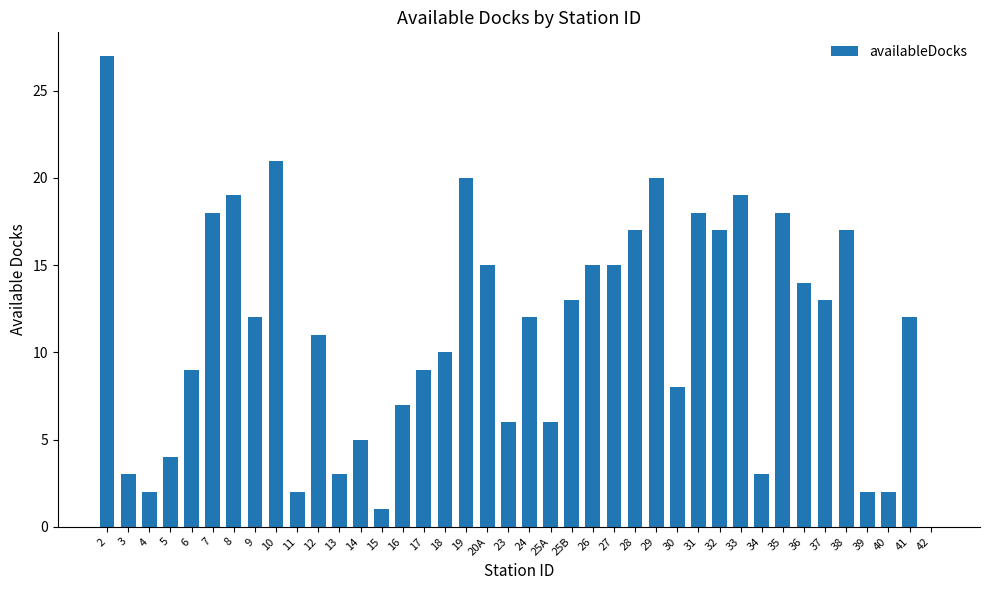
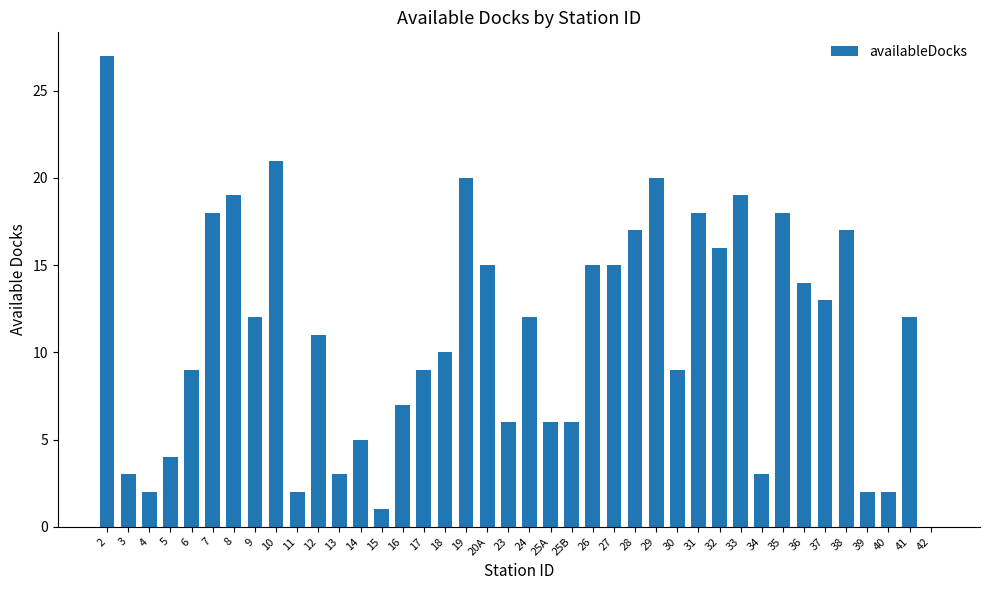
  {
    "2": 27,
    "3": 3,
    "4": 2,
    "5": 4,
    "6": 9,
    "7": 18,
    "8": 19,
    "9": 12,
    "10": 21,
    "11": 2,
    "12": 11,
    "13": 3,
    "14": 5,
    "15": 1,
    "16": 7,
    "17": 9,
    "18": 10,
    "19": 20,
    "20A": 15,
    "23": 6,
    "24": 12,
    "25A": 6,
-   "25B": 13,
+   "25B": 6,
    "26": 15,
    "27": 15,
    "28": 17,
    "29": 20,
-   "30": 8,
+   "30": 9,
    "31": 18,
-   "32": 17,
+   "32": 16,
    "33": 19,
    "34": 3,
    "35": 18,
    "36": 14,
    "37": 13,
    "38": 17,
    "39": 2,
    "40": 2,
    "41": 12,
    "42": 0
  }
